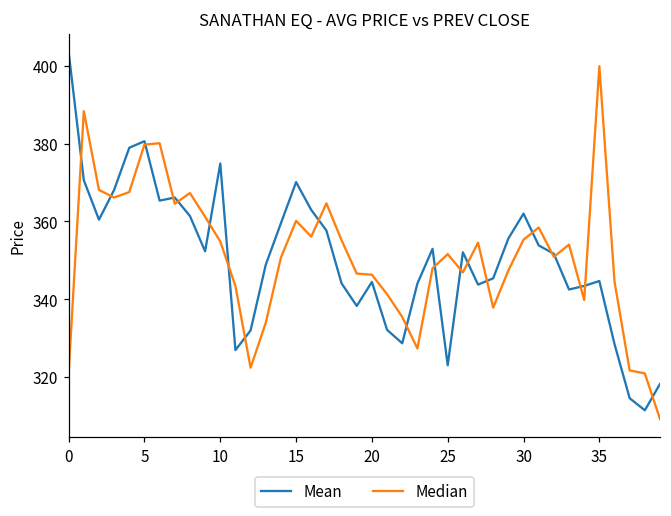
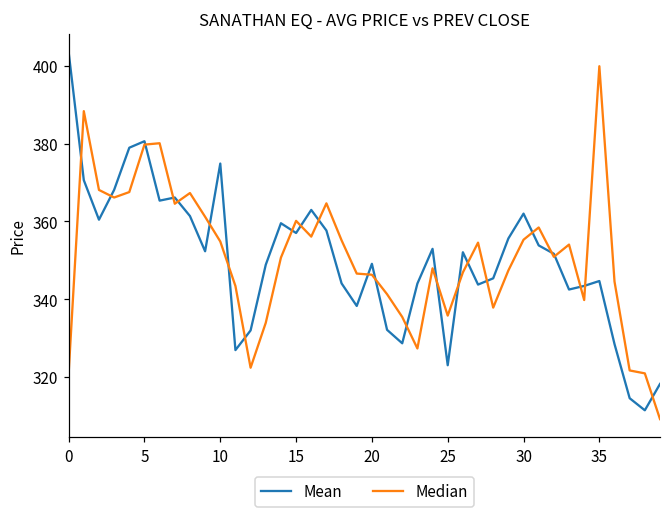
  {
    "Mean": {
      "0": 404,
      "5": 381,
      "10": 375,
-     "15": 370,
-     "20": 344,
+     "15": 357,
+     "20": 349,
      "25": 323,
      "30": 362,
      "35": 345
    },
    "Median": {
      "0": 321,
      "5": 380,
      "10": 355,
      "15": 360,
      "20": 346,
-     "25": 352,
+     "25": 336,
      "30": 355,
      "35": 400
    }
  }
